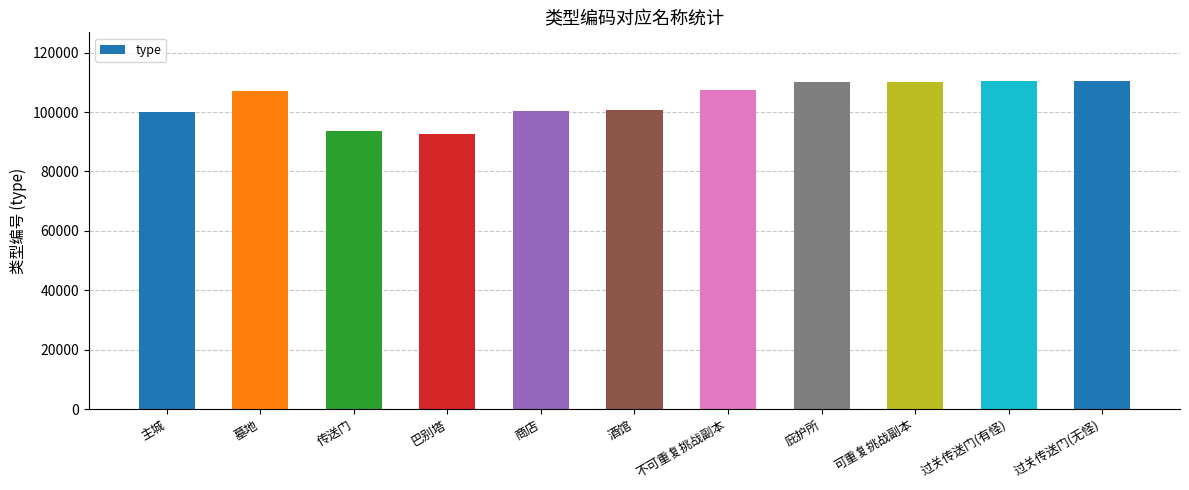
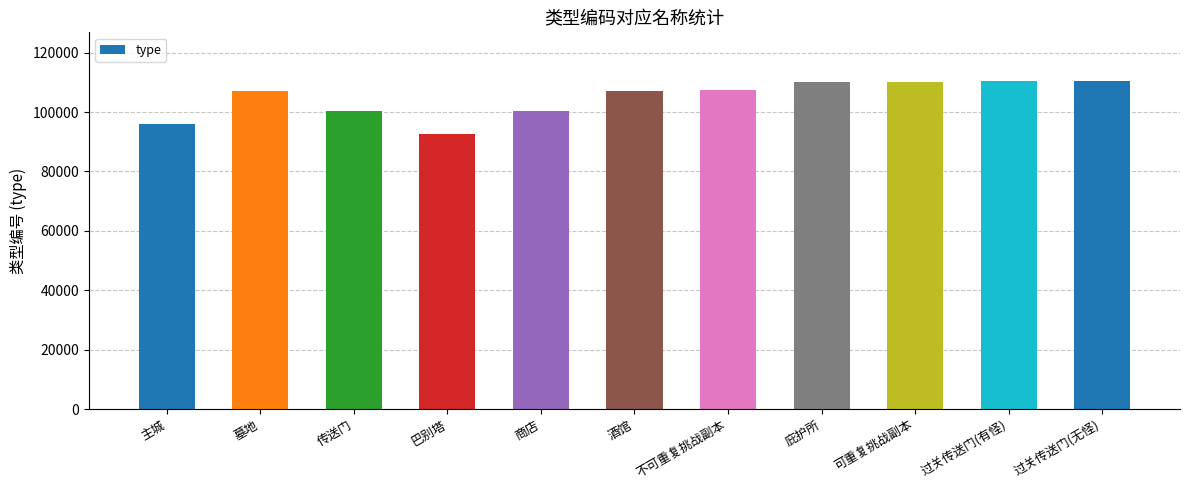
  {
-   "主城": 100000,
+   "主城": 96000,
    "墓地": 107000,
-   "传送门": 94000,
+   "传送门": 100000,
    "巴别塔": 93000,
    "商店": 101000,
-   "酒馆": 101000,
+   "酒馆": 107000,
    "不可重复挑战副本": 107000,
    "庇护所": 110000,
    "可重复挑战副本": 110000,
    "过关传送门(有怪)": 110000,
    "过关传送门(无怪)": 110000
  }
